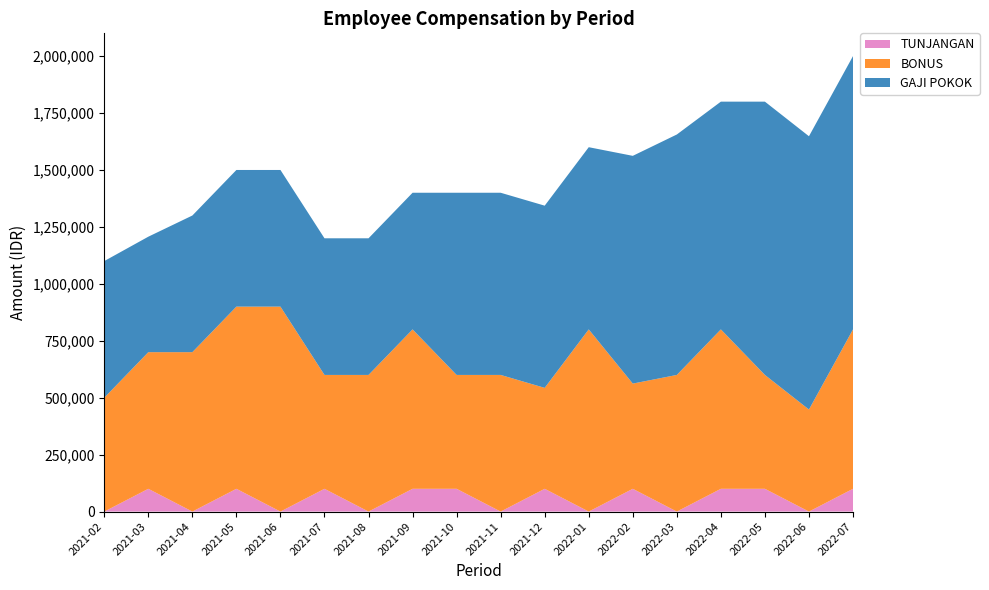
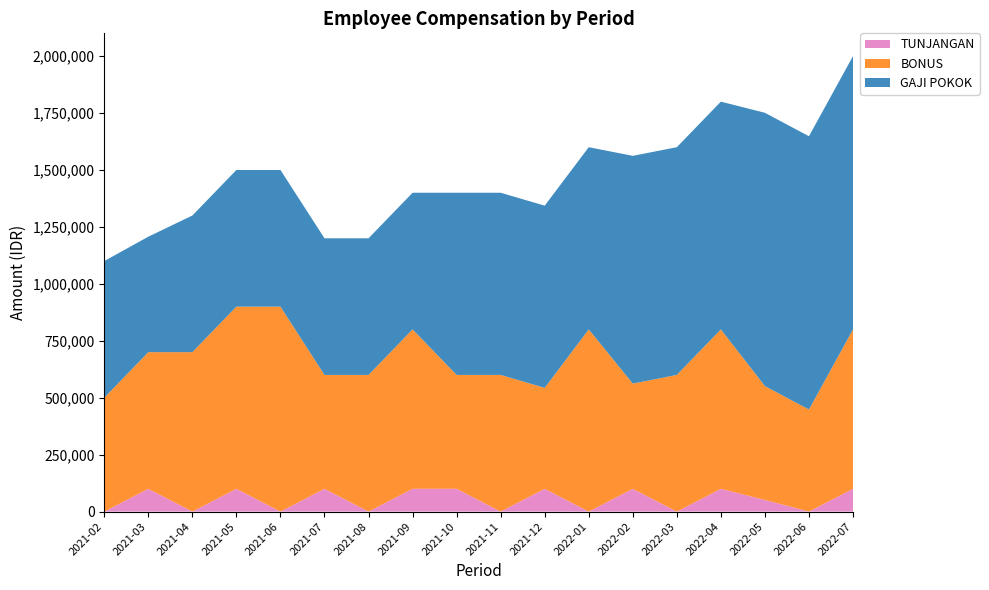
  {
    "TUNJANGAN": {
      "2021-02": "0",
      "2021-03": "100,000",
      "2021-04": "0",
      "2021-05": "100,000",
      "2021-06": "0",
      "2021-07": "100,000",
      "2021-08": "0",
      "2021-09": "100,000",
      "2021-10": "100,000",
      "2021-11": "0",
      "2021-12": "100,000",
      "2022-01": "0",
      "2022-02": "100,000",
      "2022-03": "0",
      "2022-04": "100,000",
-     "2022-05": "100,000",
+     "2022-05": "50,000",
      "2022-06": "0",
      "2022-07": "100,000"
    },
    "BONUS": {
      "2021-02": "500,000",
      "2021-03": "600,000",
      "2021-04": "700,000",
      "2021-05": "800,000",
      "2021-06": "900,000",
      "2021-07": "500,000",
      "2021-08": "600,000",
      "2021-09": "700,000",
      "2021-10": "500,000",
      "2021-11": "600,000",
      "2021-12": "440,000",
      "2022-01": "800,000",
      "2022-02": "460,000",
      "2022-03": "600,000",
      "2022-04": "700,000",
      "2022-05": "500,000",
      "2022-06": "450,000",
      "2022-07": "700,000"
    },
    "GAJI POKOK": {
      "2021-02": "600,000",
      "2021-03": "510,000",
      "2021-04": "600,000",
      "2021-05": "600,000",
      "2021-06": "600,000",
      "2021-07": "600,000",
      "2021-08": "600,000",
      "2021-09": "600,000",
      "2021-10": "800,000",
      "2021-11": "800,000",
      "2021-12": "800,000",
      "2022-01": "800,000",
      "2022-02": "1,000,000",
-     "2022-03": "1,060,000",
+     "2022-03": "1,000,000",
      "2022-04": "1,000,000",
      "2022-05": "1,200,000",
      "2022-06": "1,200,000",
      "2022-07": "1,200,000"
    }
  }
